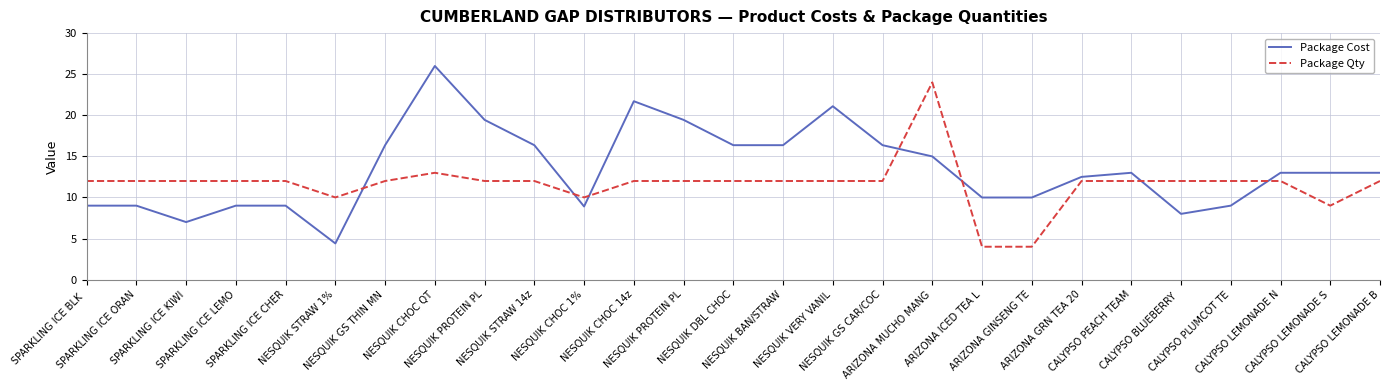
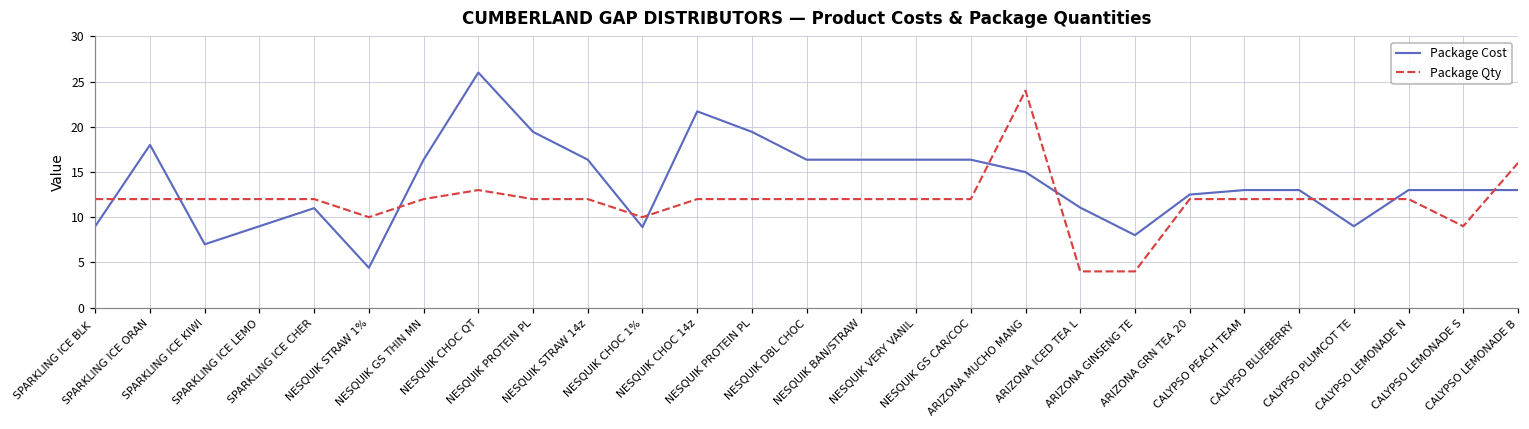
  {
    "Package Cost": {
      "SPARKLING ICE BLK": 9,
-     "SPARKLING ICE ORAN": 9,
+     "SPARKLING ICE ORAN": 18,
      "SPARKLING ICE KIWI": 7,
      "SPARKLING ICE LEMO": 9,
-     "SPARKLING ICE CHER": 9,
+     "SPARKLING ICE CHER": 11,
      "NESQUIK STRAW 1%": 4,
      "NESQUIK GS THIN MN": 16,
      "NESQUIK CHOC QT": 26,
      "NESQUIK STRAW 14z": 16,
      "NESQUIK CHOC 1%": 9,
      "NESQUIK CHOC 14z": 22,
      "NESQUIK DBL CHOC": 16,
      "NESQUIK BAN/STRAW": 16,
-     "NESQUIK VERY VANIL": 21,
+     "NESQUIK VERY VANIL": 16,
      "NESQUIK GS CAR/COC": 16,
      "ARIZONA MUCHO MANG": 15,
-     "ARIZONA ICED TEA L": 10,
-     "ARIZONA GINSENG TE": 10,
+     "ARIZONA ICED TEA L": 11,
+     "ARIZONA GINSENG TE": 8,
      "ARIZONA GRN TEA 20": 13,
      "CALYPSO PEACH TEAM": 13,
-     "CALYPSO BLUEBERRY": 8,
+     "CALYPSO BLUEBERRY": 13,
      "CALYPSO PLUMCOT TE": 9,
      "CALYPSO LEMONADE N": 13,
      "CALYPSO LEMONADE S": 13,
      "CALYPSO LEMONADE B": 13
    },
    "Package Qty": {
      "SPARKLING ICE BLK": 12,
      "SPARKLING ICE ORAN": 12,
      "SPARKLING ICE KIWI": 12,
      "SPARKLING ICE LEMO": 12,
      "SPARKLING ICE CHER": 12,
      "NESQUIK STRAW 1%": 10,
      "NESQUIK GS THIN MN": 12,
      "NESQUIK CHOC QT": 13,
      "NESQUIK STRAW 14z": 12,
      "NESQUIK CHOC 1%": 10,
      "NESQUIK CHOC 14z": 12,
      "NESQUIK DBL CHOC": 12,
      "NESQUIK BAN/STRAW": 12,
      "NESQUIK VERY VANIL": 12,
      "NESQUIK GS CAR/COC": 12,
      "ARIZONA MUCHO MANG": 24,
      "ARIZONA ICED TEA L": 4,
      "ARIZONA GINSENG TE": 4,
      "ARIZONA GRN TEA 20": 12,
      "CALYPSO PEACH TEAM": 12,
      "CALYPSO BLUEBERRY": 12,
      "CALYPSO PLUMCOT TE": 12,
      "CALYPSO LEMONADE N": 12,
      "CALYPSO LEMONADE S": 9,
-     "CALYPSO LEMONADE B": 12
+     "CALYPSO LEMONADE B": 16
    }
  }
